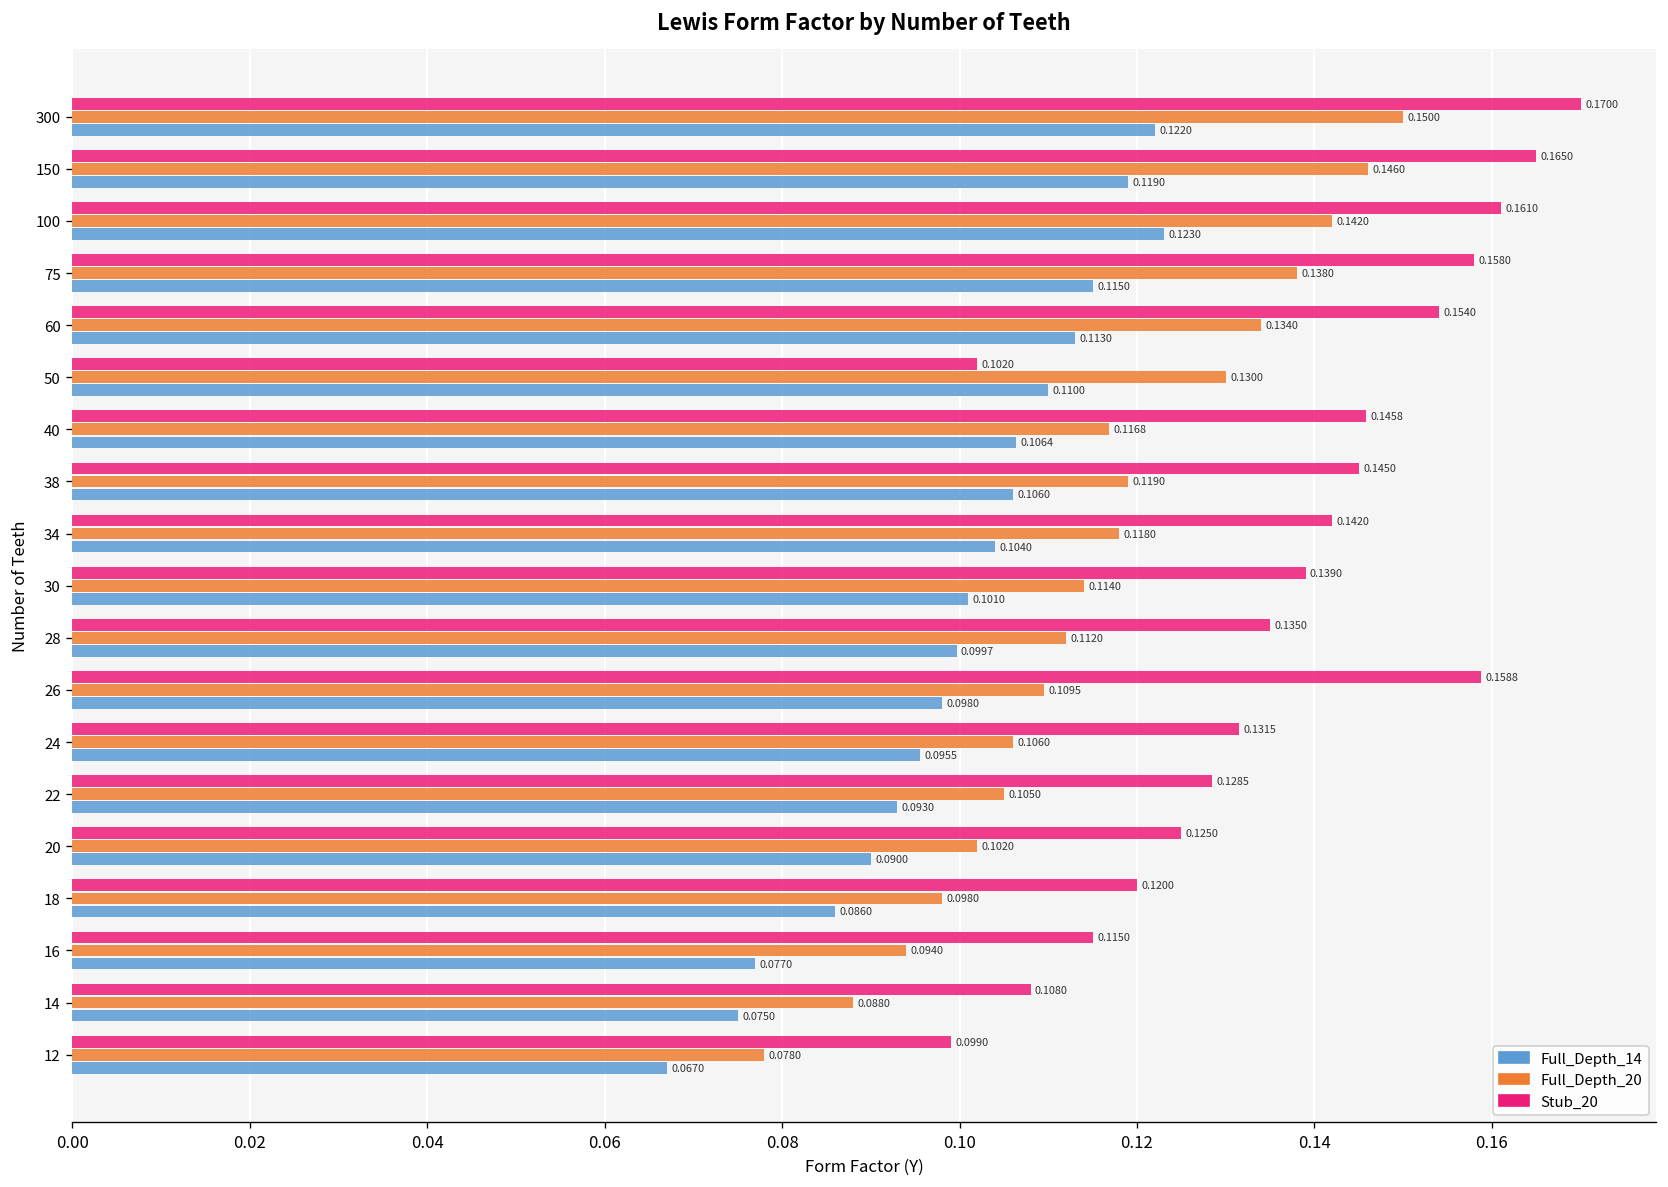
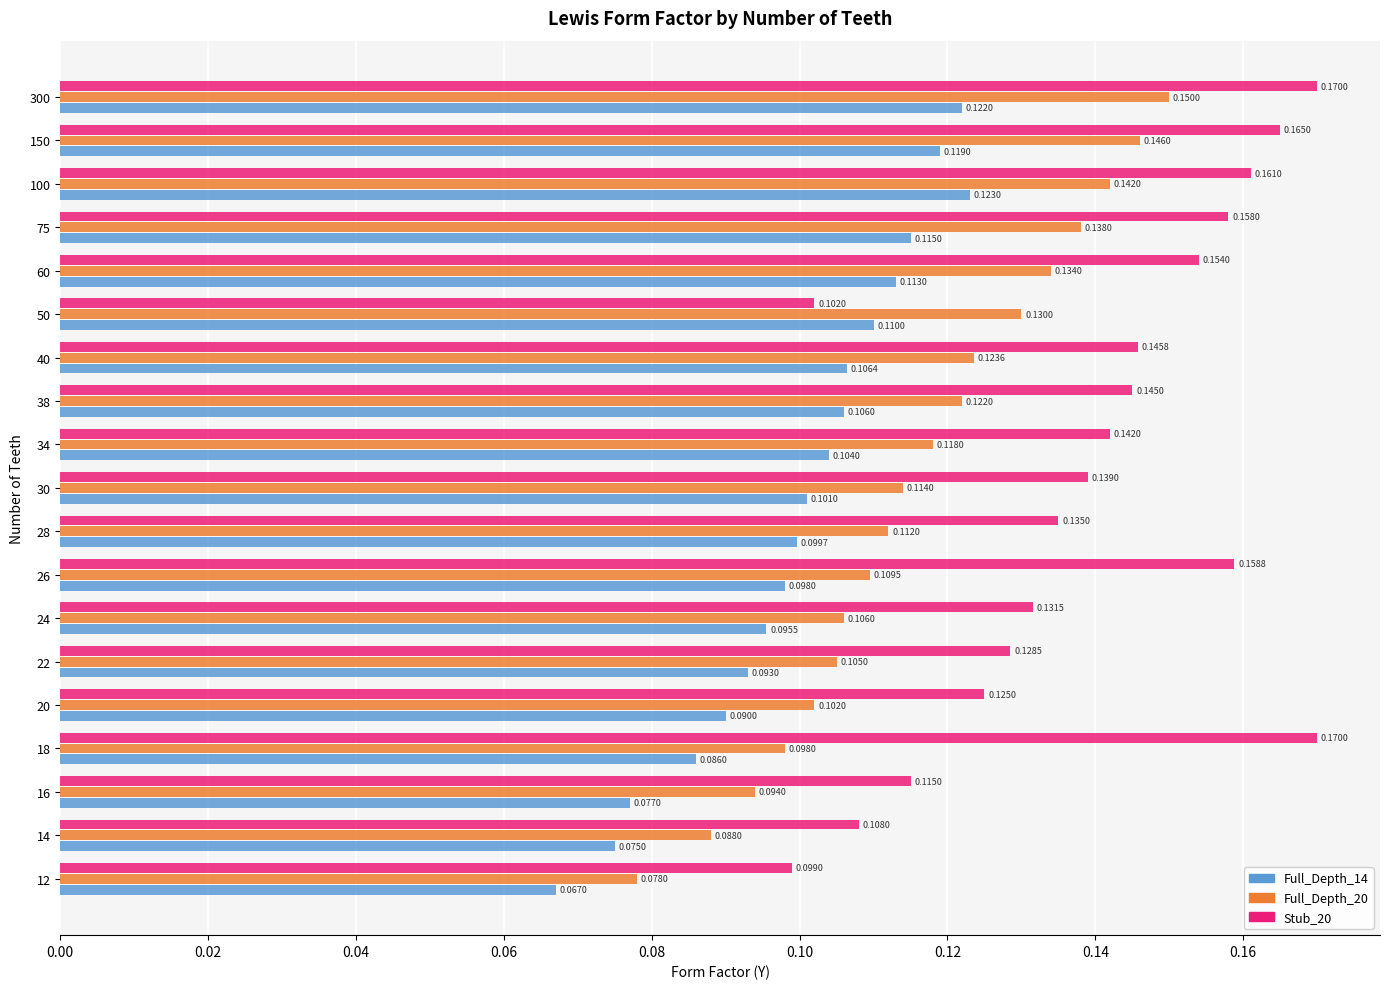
  {
    "Full_Depth_14": {
      "300": 0.1220,
      "150": 0.1190,
      "100": 0.1230,
      "75": 0.1150,
      "60": 0.1130,
      "50": 0.1100,
      "40": 0.1064,
      "38": 0.1060,
      "34": 0.1040,
      "30": 0.1010,
      "28": 0.0997,
      "26": 0.0980,
      "24": 0.0955,
      "22": 0.0930,
      "20": 0.0900,
      "18": 0.0860,
      "16": 0.0770,
      "14": 0.0750,
      "12": 0.0670
    },
    "Full_Depth_20": {
      "300": 0.1500,
      "150": 0.1460,
      "100": 0.1420,
      "75": 0.1380,
      "60": 0.1340,
      "50": 0.1300,
-     "40": 0.1168,
-     "38": 0.1190,
+     "40": 0.1236,
+     "38": 0.1220,
      "34": 0.1180,
      "30": 0.1140,
      "28": 0.1120,
      "26": 0.1095,
      "24": 0.1060,
      "22": 0.1050,
      "20": 0.1020,
      "18": 0.0980,
      "16": 0.0940,
      "14": 0.0880,
      "12": 0.0780
    },
    "Stub_20": {
      "300": 0.1700,
      "150": 0.1650,
      "100": 0.1610,
      "75": 0.1580,
      "60": 0.1540,
      "50": 0.1020,
      "40": 0.1458,
      "38": 0.1450,
      "34": 0.1420,
      "30": 0.1390,
      "28": 0.1350,
      "26": 0.1588,
      "24": 0.1315,
      "22": 0.1285,
      "20": 0.1250,
-     "18": 0.1200,
+     "18": 0.1700,
      "16": 0.1150,
      "14": 0.1080,
      "12": 0.0990
    }
  }
